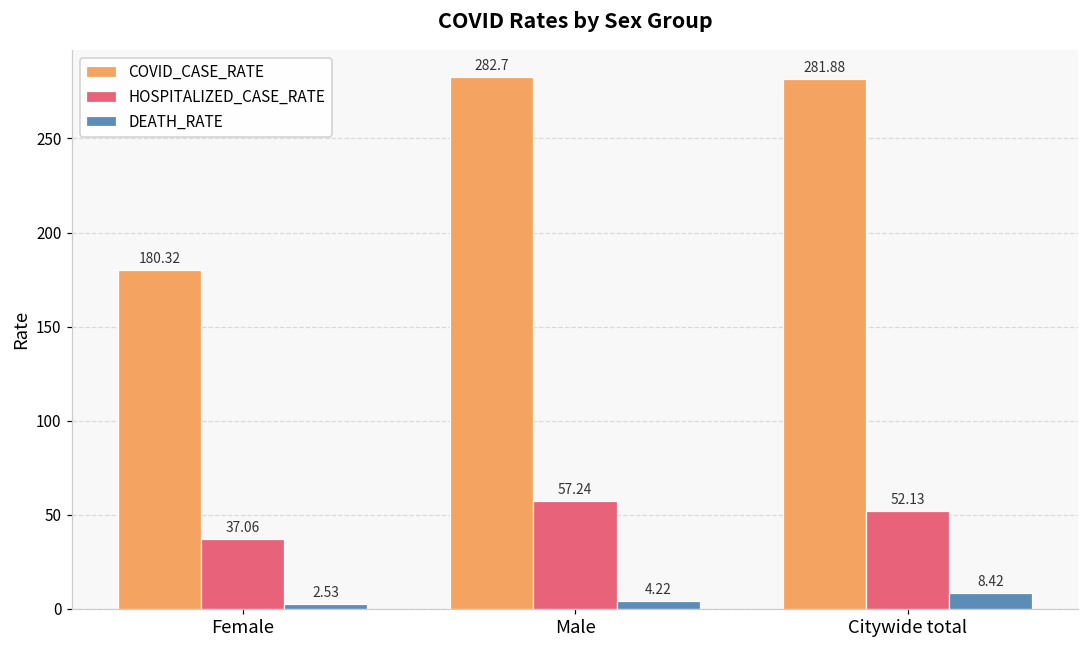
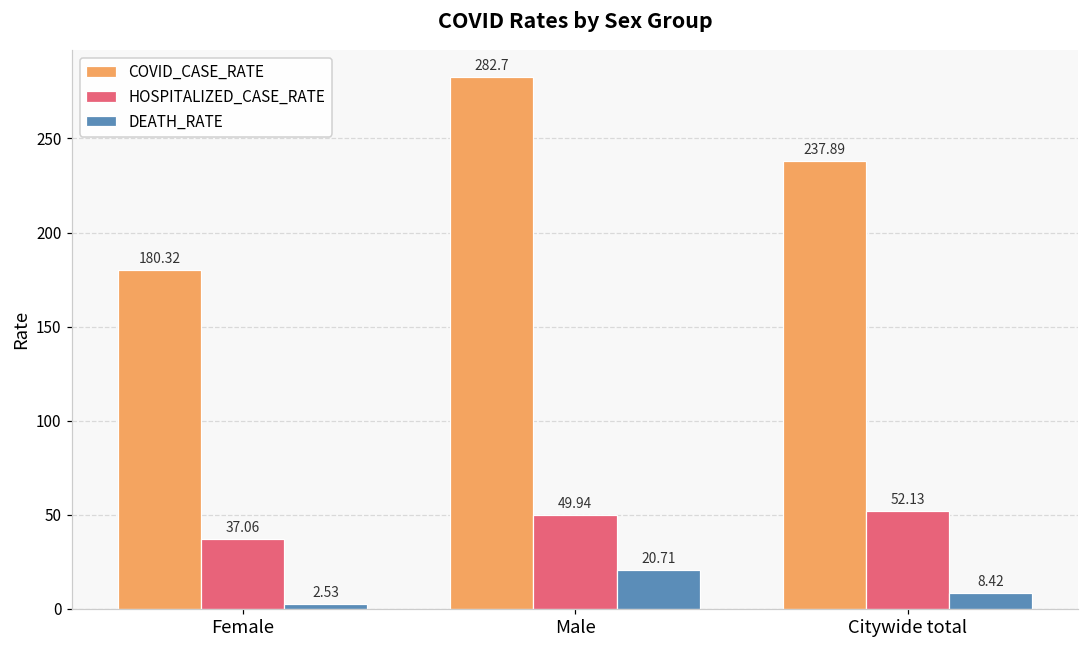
  {
    "COVID_CASE_RATE": {
      "Female": 180.32,
      "Male": 282.7,
-     "Citywide total": 281.88
+     "Citywide total": 237.89
    },
    "HOSPITALIZED_CASE_RATE": {
      "Female": 37.06,
-     "Male": 57.24,
+     "Male": 49.94,
      "Citywide total": 52.13
    },
    "DEATH_RATE": {
      "Female": 2.53,
-     "Male": 4.22,
+     "Male": 20.71,
      "Citywide total": 8.42
    }
  }
